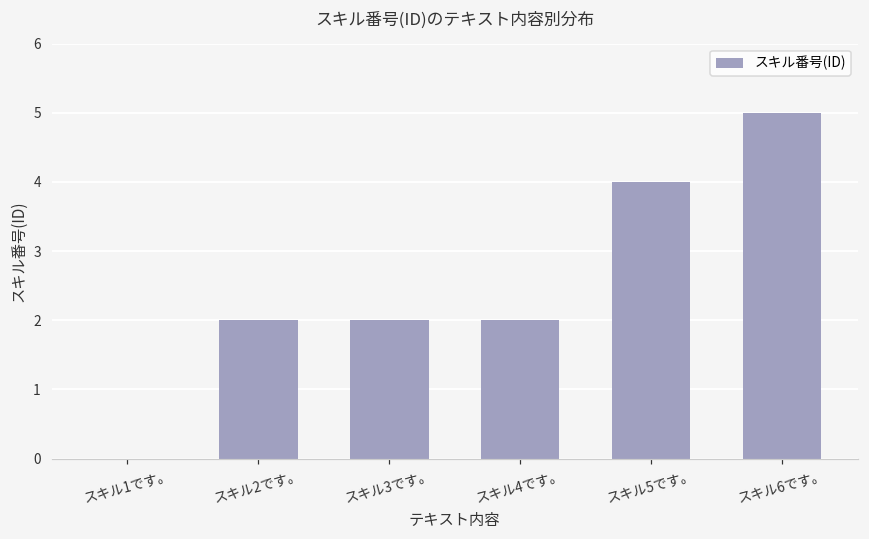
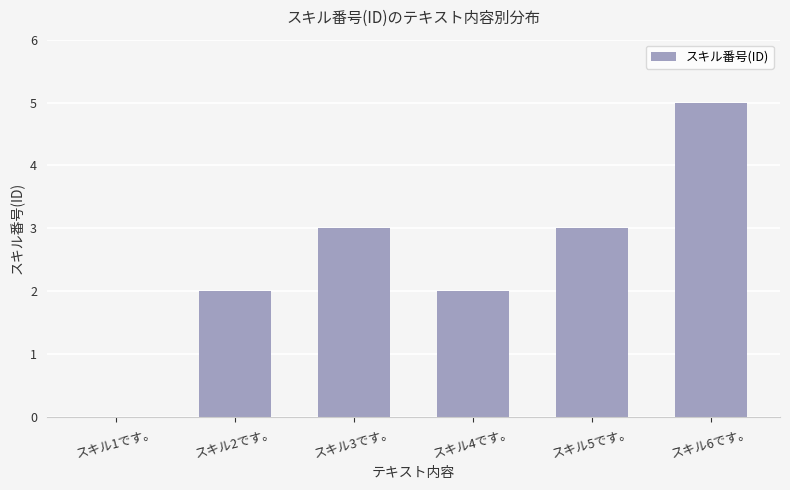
  {
    "スキル1です。": 0,
    "スキル2です。": 2,
-   "スキル3です。": 2,
+   "スキル3です。": 3,
    "スキル4です。": 2,
-   "スキル5です。": 4,
+   "スキル5です。": 3,
    "スキル6です。": 5
  }
